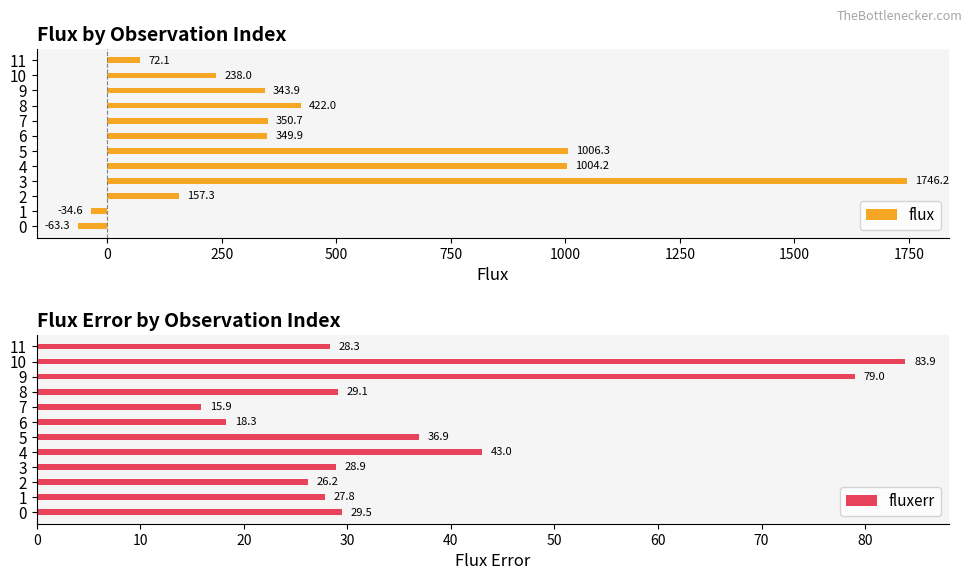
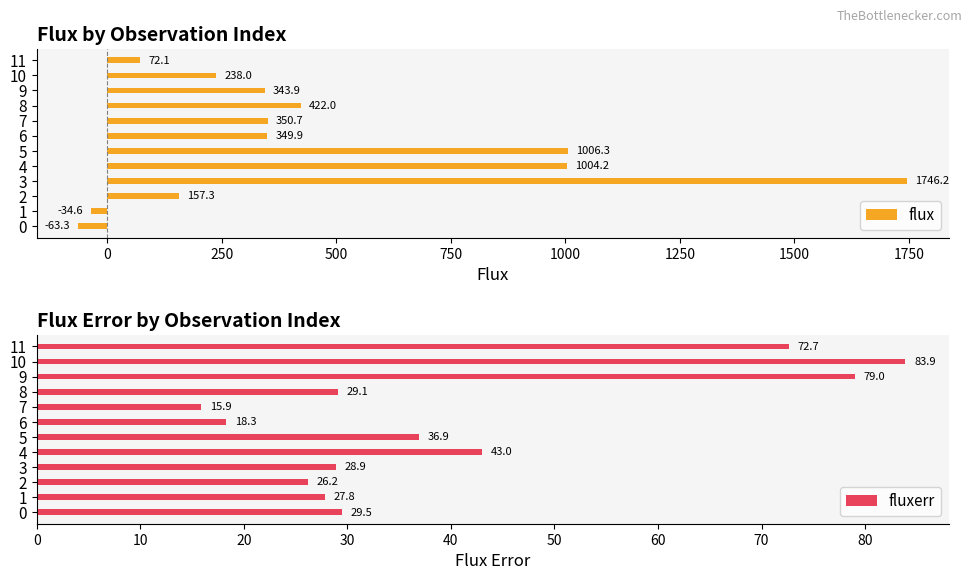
  {
    "Flux by Observation Index": {
      "11": 72.1,
      "10": 238.0,
      "9": 343.9,
      "8": 422.0,
      "7": 350.7,
      "6": 349.9,
      "5": 1006.3,
      "4": 1004.2,
      "3": 1746.2,
      "2": 157.3,
      "1": -34.6,
      "0": -63.3
    },
    "Flux Error by Observation Index": {
-     "11": 28.3,
+     "11": 72.7,
      "10": 83.9,
      "9": 79.0,
      "8": 29.1,
      "7": 15.9,
      "6": 18.3,
      "5": 36.9,
      "4": 43.0,
      "3": 28.9,
      "2": 26.2,
      "1": 27.8,
      "0": 29.5
    }
  }
